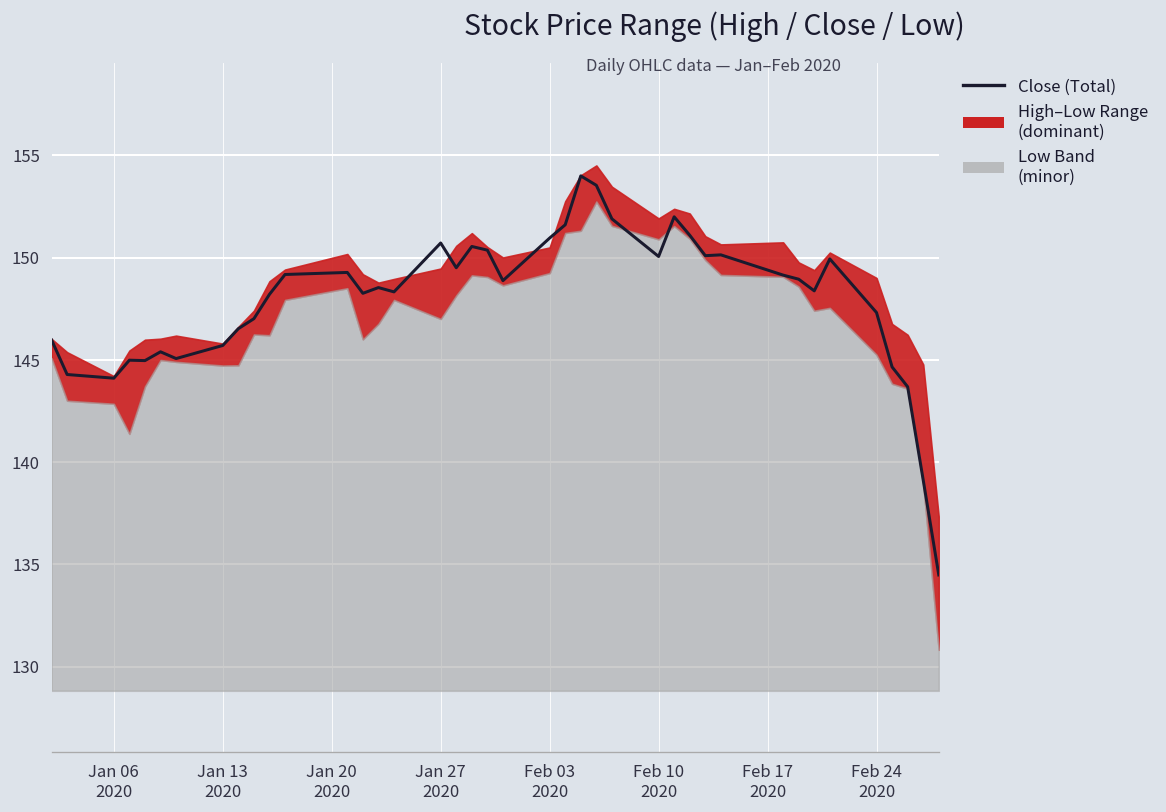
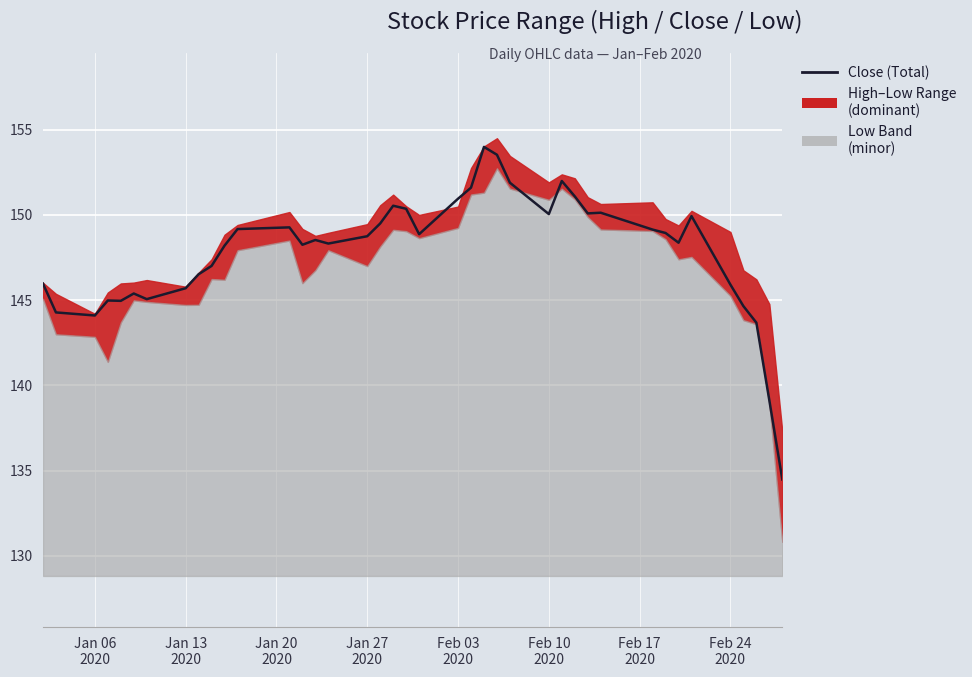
  {
    "Close (Total)": {
-     "Jan 27 2020": 150.7,
+     "Jan 27 2020": 148.8,
      "Feb 03 2020": 151.0,
      "Feb 10 2020": 150.1,
-     "Feb 24 2020": 147.3
+     "Feb 24 2020": 145.9
    }
  }
